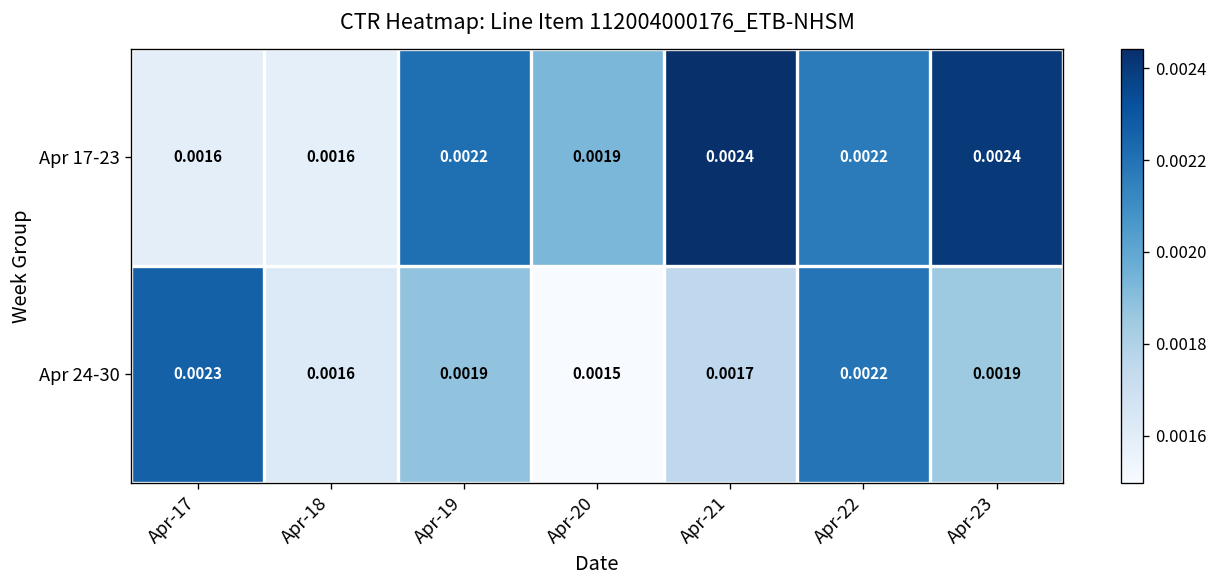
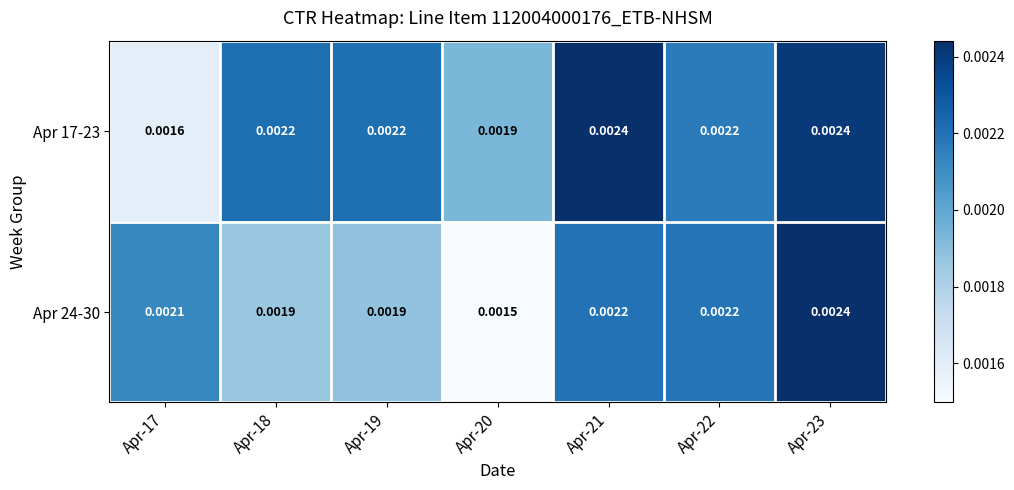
  {
    "Apr 17-23": {
      "Apr-17": 0.0016,
-     "Apr-18": 0.0016,
+     "Apr-18": 0.0022,
      "Apr-19": 0.0022,
      "Apr-20": 0.0019,
      "Apr-21": 0.0024,
      "Apr-22": 0.0022,
      "Apr-23": 0.0024
    },
    "Apr 24-30": {
-     "Apr-17": 0.0023,
-     "Apr-18": 0.0016,
+     "Apr-17": 0.0021,
+     "Apr-18": 0.0019,
      "Apr-19": 0.0019,
      "Apr-20": 0.0015,
-     "Apr-21": 0.0017,
+     "Apr-21": 0.0022,
      "Apr-22": 0.0022,
-     "Apr-23": 0.0019
+     "Apr-23": 0.0024
    }
  }
